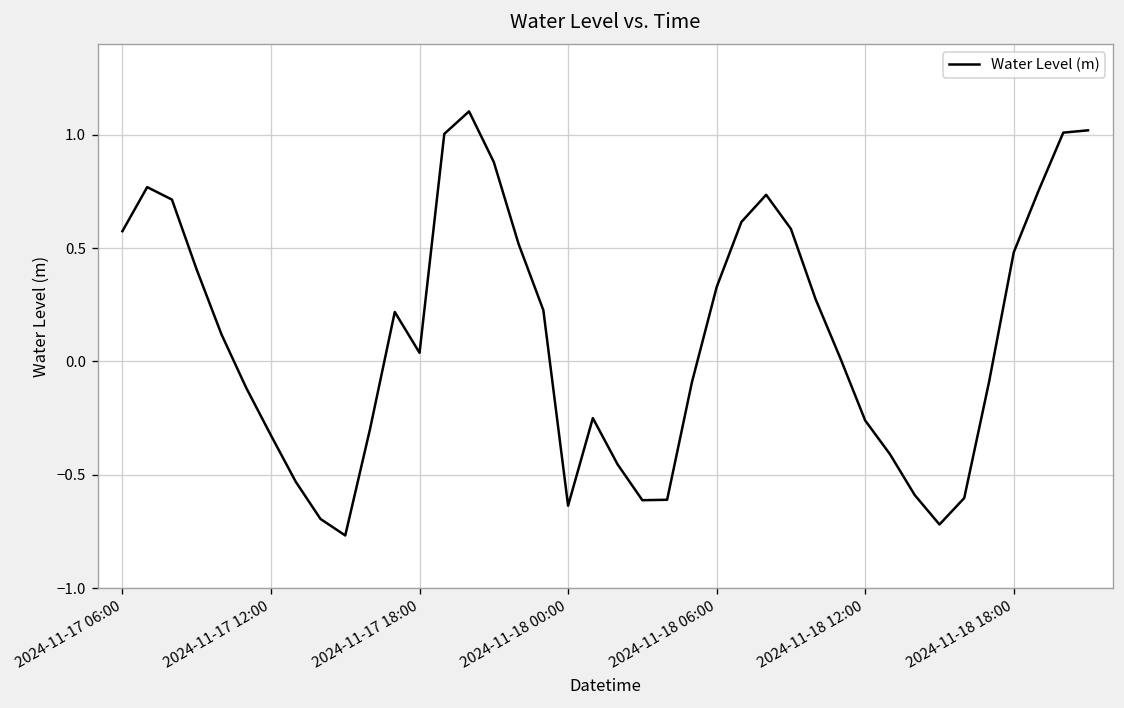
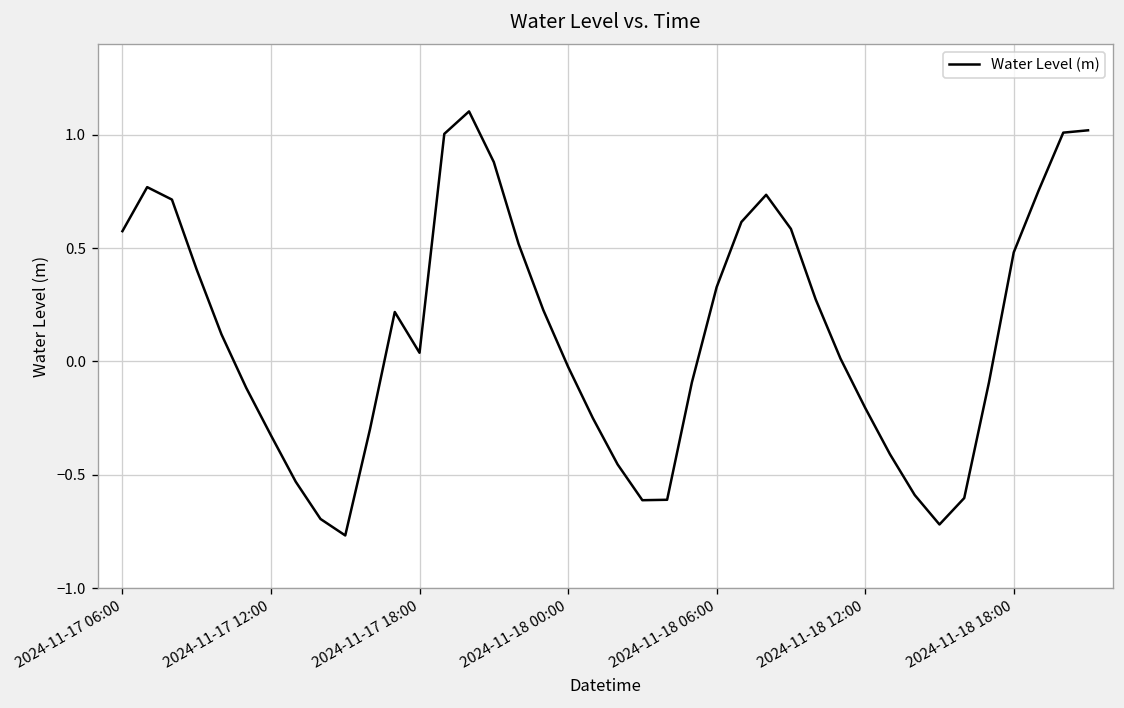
  {
    "2024-11-17 06:00": 0.58,
    "2024-11-17 12:00": -0.33,
    "2024-11-17 18:00": 0.04,
-   "2024-11-18 00:00": -0.64,
+   "2024-11-18 00:00": -0.02,
    "2024-11-18 06:00": 0.33,
-   "2024-11-18 12:00": -0.26,
+   "2024-11-18 12:00": -0.20,
    "2024-11-18 18:00": 0.48
  }
